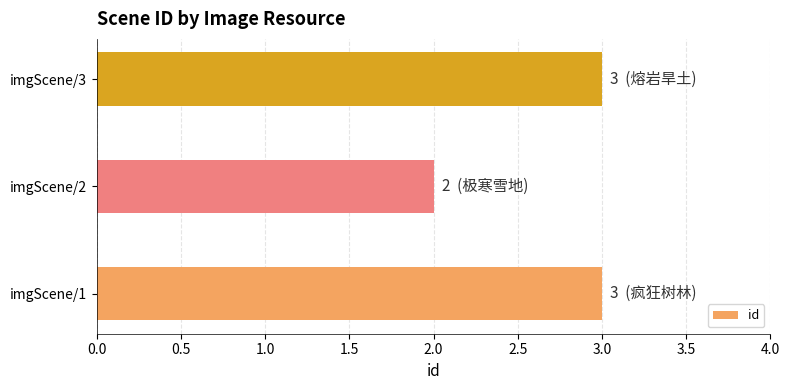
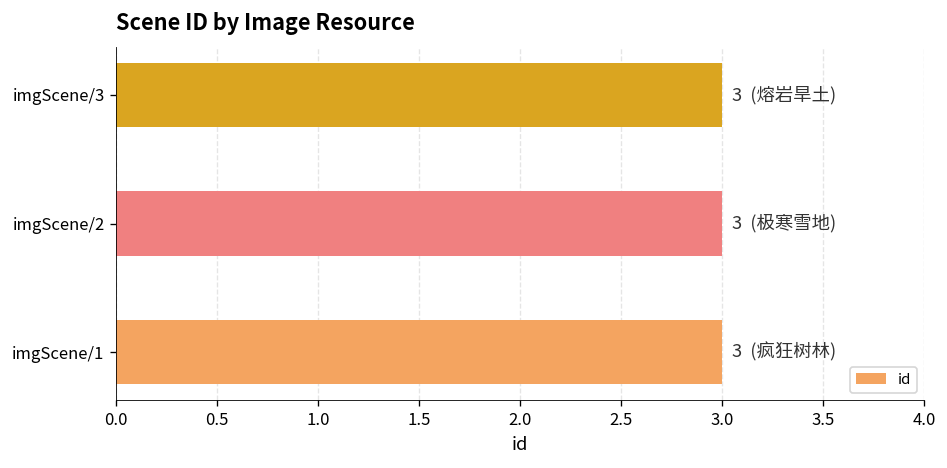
  {
    "imgScene/3": 3,
-   "imgScene/2": 2,
+   "imgScene/2": 3,
    "imgScene/1": 3
  }
